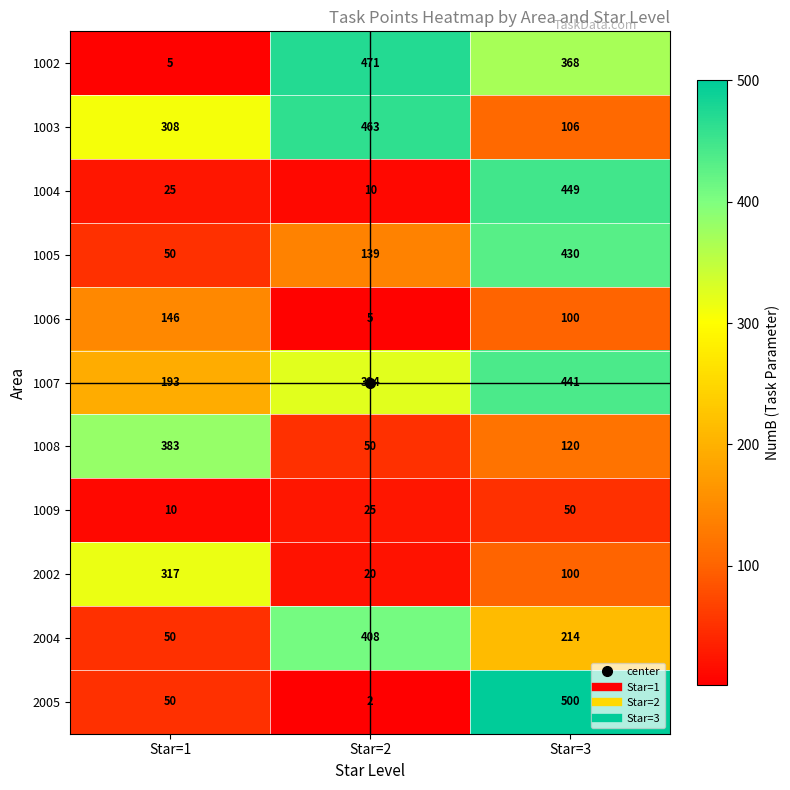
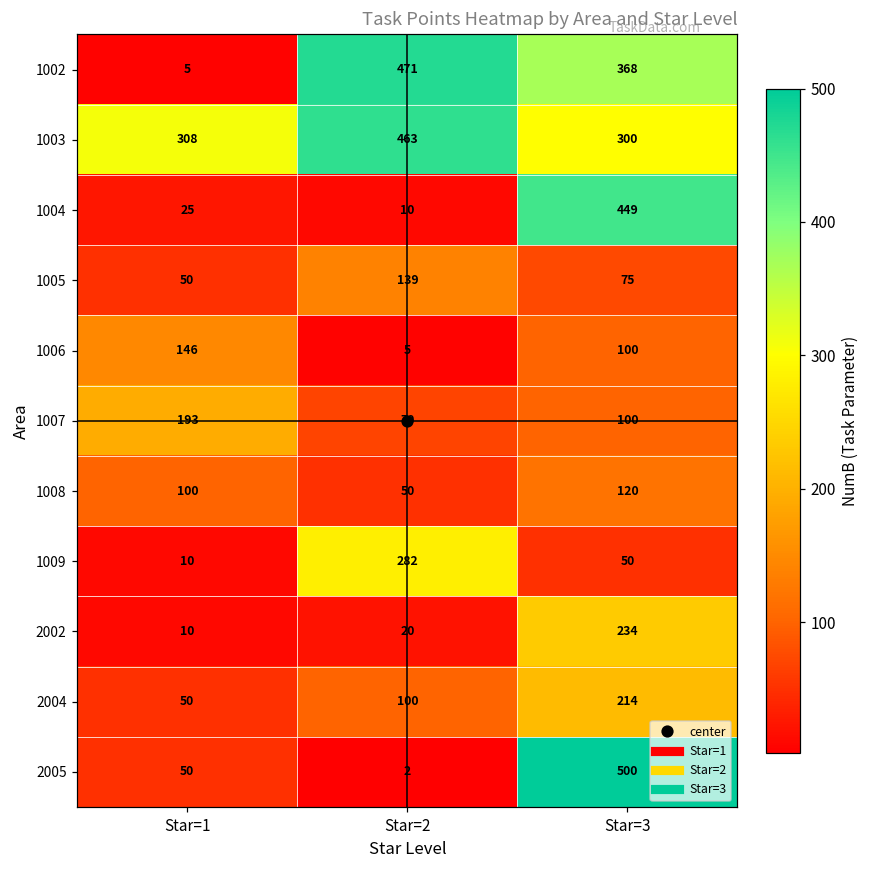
  {
    "1002": {
      "Star=1": 5,
      "Star=2": 471,
      "Star=3": 368
    },
    "1003": {
      "Star=1": 308,
      "Star=2": 463,
-     "Star=3": 106
+     "Star=3": 300
    },
    "1004": {
      "Star=1": 25,
      "Star=2": 10,
      "Star=3": 449
    },
    "1005": {
      "Star=1": 50,
      "Star=2": 139,
-     "Star=3": 430
+     "Star=3": 75
    },
    "1006": {
      "Star=1": 146,
      "Star=2": 5,
      "Star=3": 100
    },
    "1007": {
      "Star=1": 193,
-     "Star=2": 324,
-     "Star=3": 441
+     "Star=2": 70,
+     "Star=3": 100
    },
    "1008": {
-     "Star=1": 383,
+     "Star=1": 100,
      "Star=2": 50,
      "Star=3": 120
    },
    "1009": {
      "Star=1": 10,
-     "Star=2": 25,
+     "Star=2": 282,
      "Star=3": 50
    },
    "2002": {
-     "Star=1": 317,
+     "Star=1": 10,
      "Star=2": 20,
-     "Star=3": 100
+     "Star=3": 234
    },
    "2004": {
      "Star=1": 50,
-     "Star=2": 408,
+     "Star=2": 100,
      "Star=3": 214
    },
    "2005": {
      "Star=1": 50,
      "Star=2": 2,
      "Star=3": 500
    }
  }
